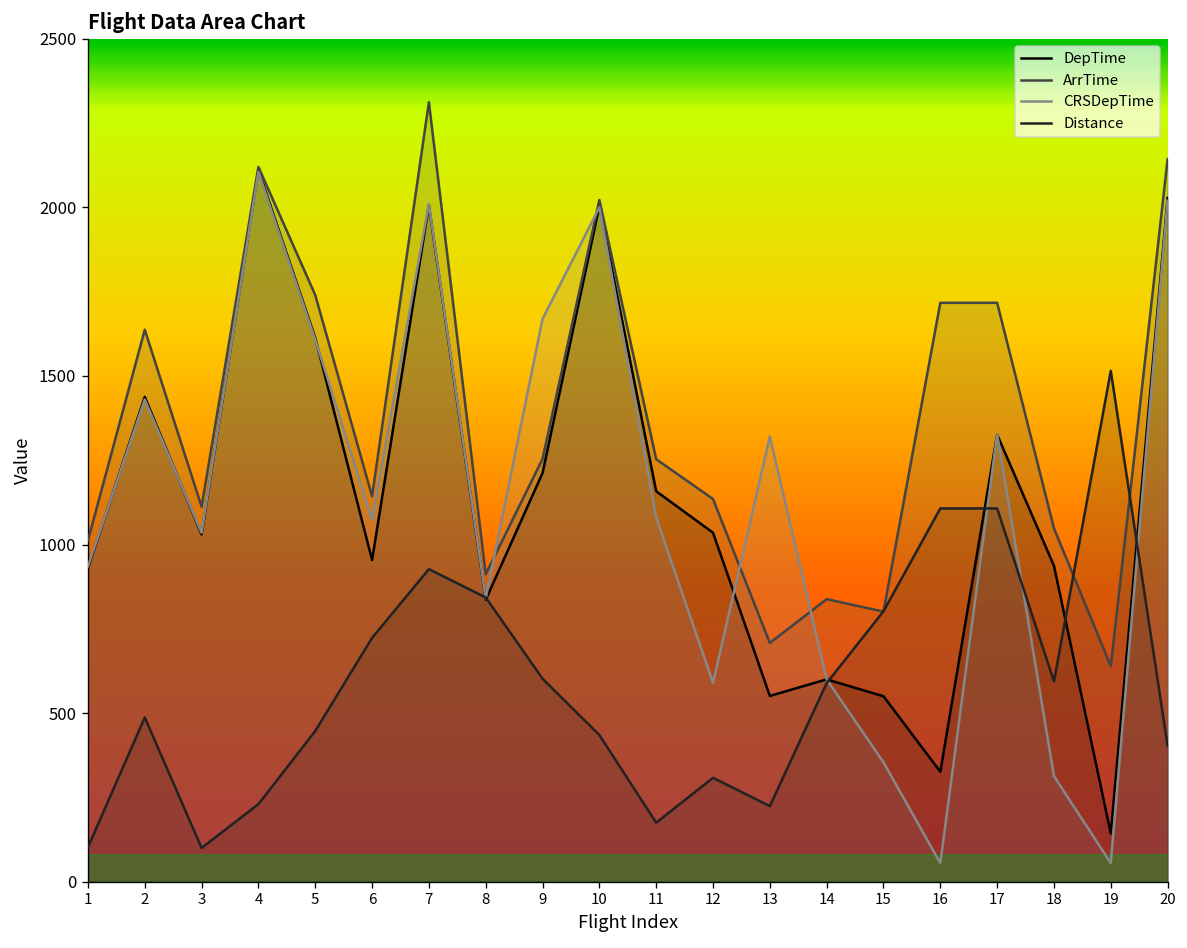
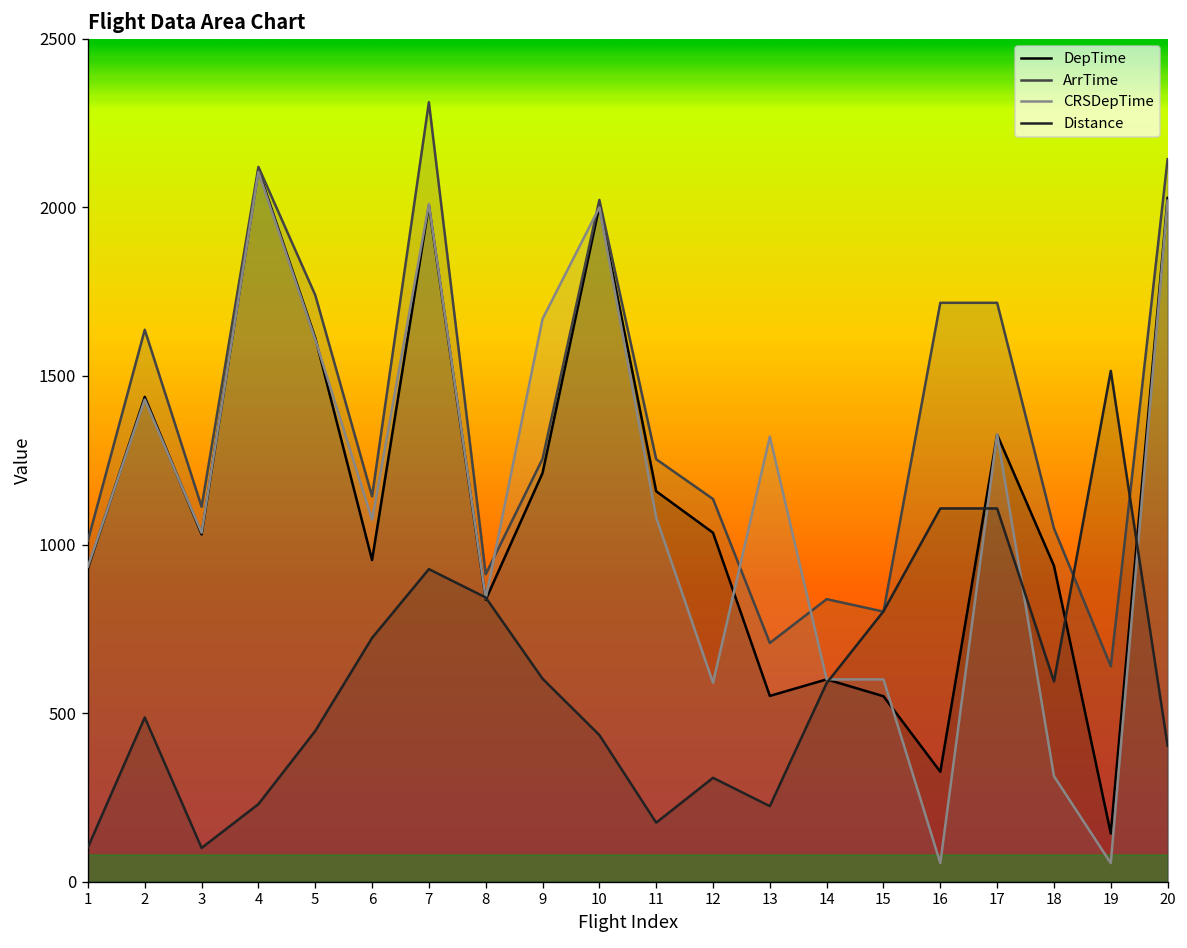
  {
    "CRSDepTime": {
      "6": 1070,
      "9": 1670,
      "11": 1080,
      "12": 590,
      "13": 1320,
-     "15": 350,
+     "15": 600,
      "18": 310
    }
  }
